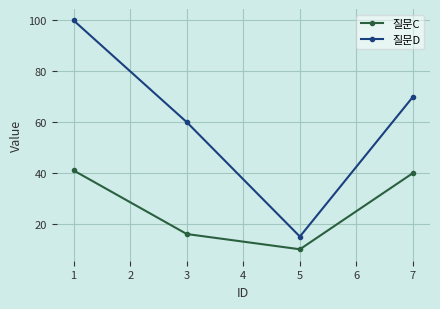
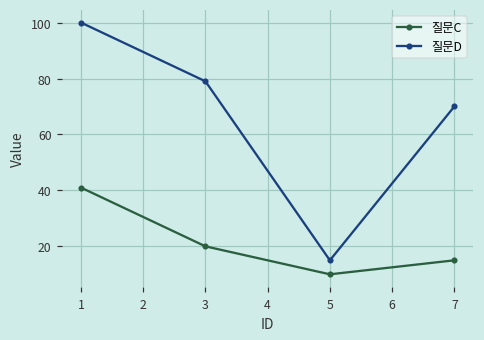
  {
    "질문C": {
      "1": 41,
-     "3": 16,
+     "3": 20,
      "5": 10,
-     "7": 40
+     "7": 15
    },
    "질문D": {
      "1": 100,
-     "3": 60,
+     "3": 79,
      "5": 15,
      "7": 70
    }
  }
